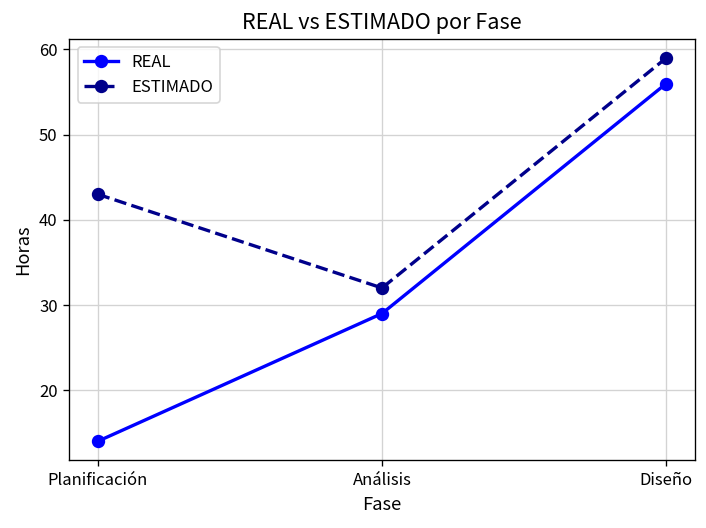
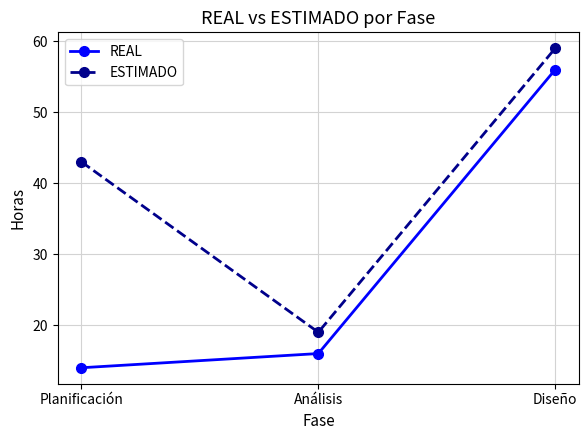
  {
    "REAL": {
      "Planificación": 14,
-     "Análisis": 29,
+     "Análisis": 16,
      "Diseño": 56
    },
    "ESTIMADO": {
      "Planificación": 43,
-     "Análisis": 32,
+     "Análisis": 19,
      "Diseño": 59
    }
  }
